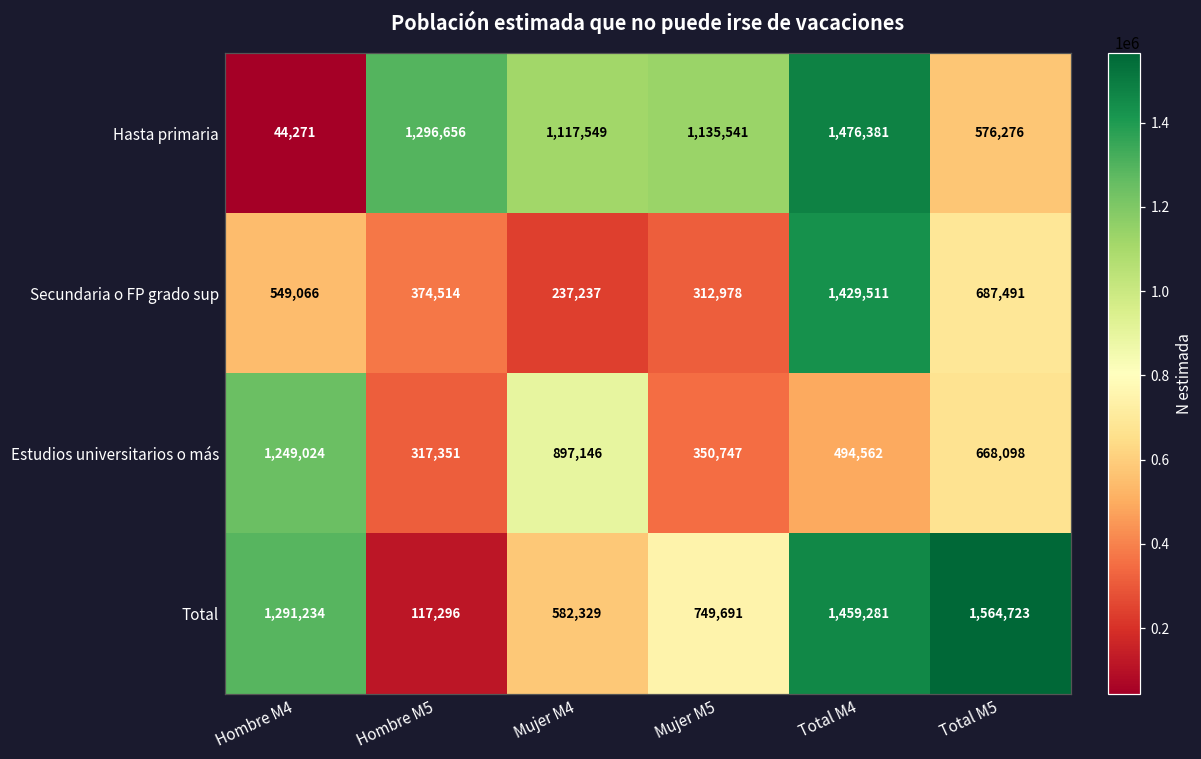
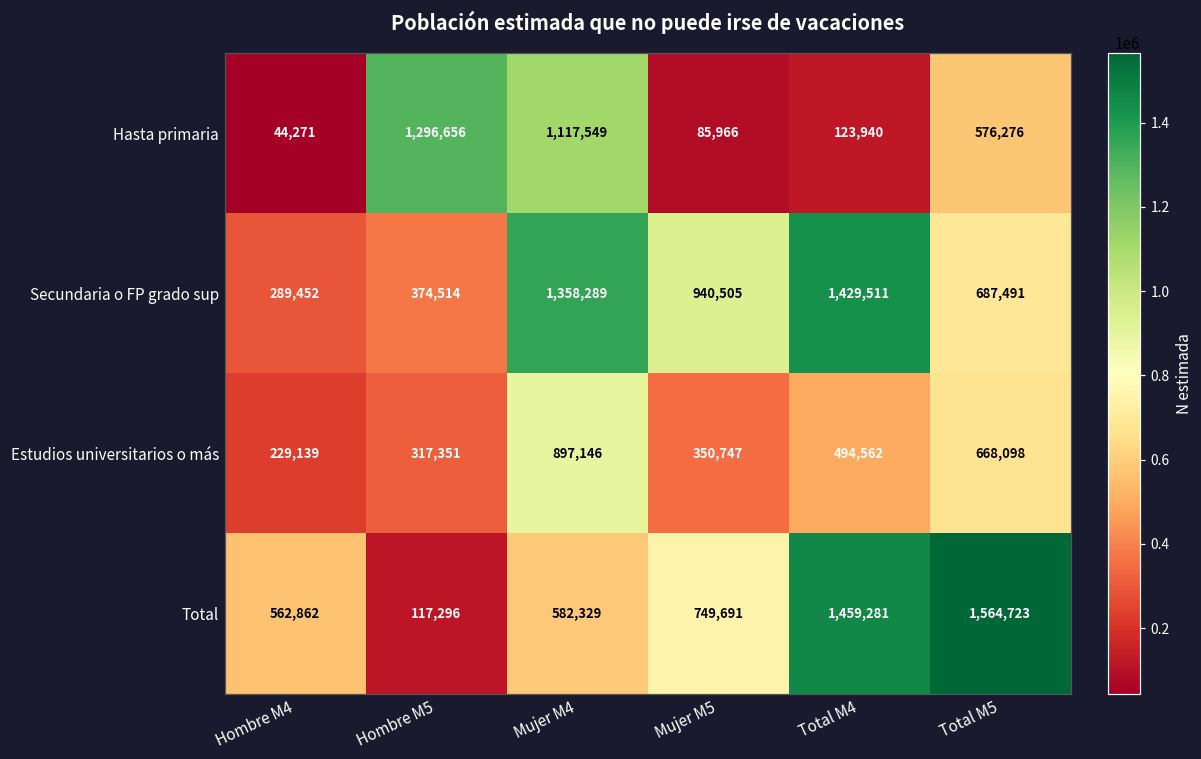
  {
    "Hasta primaria": {
      "Hombre M4": "44,271",
      "Hombre M5": "1,296,656",
      "Mujer M4": "1,117,549",
-     "Mujer M5": "1,135,541",
-     "Total M4": "1,476,381",
+     "Mujer M5": "85,966",
+     "Total M4": "123,940",
      "Total M5": "576,276"
    },
    "Secundaria o FP grado sup": {
-     "Hombre M4": "549,066",
+     "Hombre M4": "289,452",
      "Hombre M5": "374,514",
-     "Mujer M4": "237,237",
-     "Mujer M5": "312,978",
+     "Mujer M4": "1,358,289",
+     "Mujer M5": "940,505",
      "Total M4": "1,429,511",
      "Total M5": "687,491"
    },
    "Estudios universitarios o más": {
-     "Hombre M4": "1,249,024",
+     "Hombre M4": "229,139",
      "Hombre M5": "317,351",
      "Mujer M4": "897,146",
      "Mujer M5": "350,747",
      "Total M4": "494,562",
      "Total M5": "668,098"
    },
    "Total": {
-     "Hombre M4": "1,291,234",
+     "Hombre M4": "562,862",
      "Hombre M5": "117,296",
      "Mujer M4": "582,329",
      "Mujer M5": "749,691",
      "Total M4": "1,459,281",
      "Total M5": "1,564,723"
    }
  }
